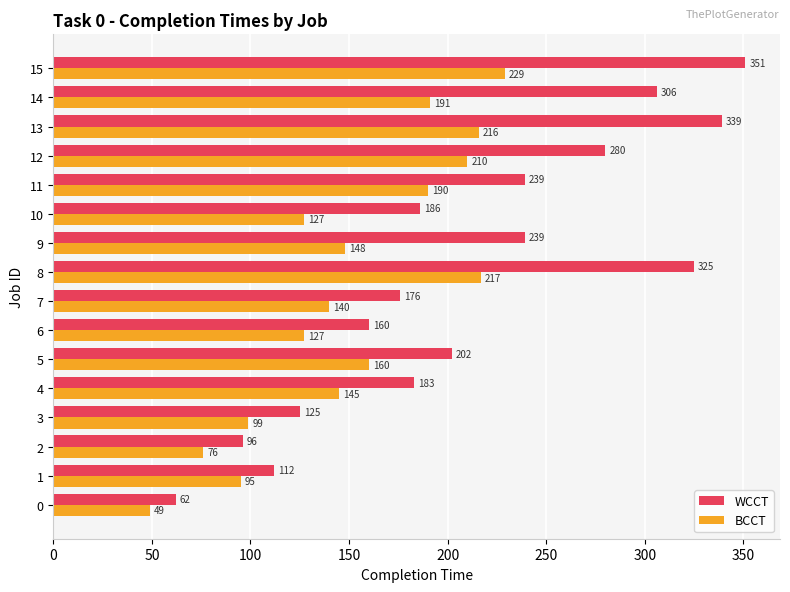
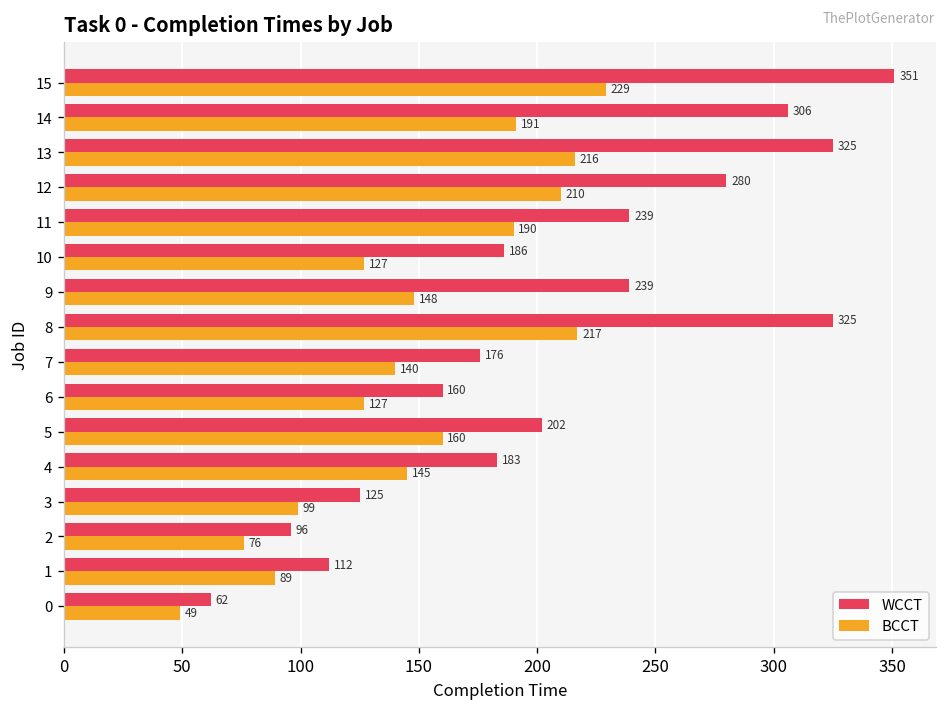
  {
    "WCCT": {
      "15": 351,
      "14": 306,
-     "13": 339,
+     "13": 325,
      "12": 280,
      "11": 239,
      "10": 186,
      "9": 239,
      "8": 325,
      "7": 176,
      "6": 160,
      "5": 202,
      "4": 183,
      "3": 125,
      "2": 96,
      "1": 112,
      "0": 62
    },
    "BCCT": {
      "15": 229,
      "14": 191,
      "13": 216,
      "12": 210,
      "11": 190,
      "10": 127,
      "9": 148,
      "8": 217,
      "7": 140,
      "6": 127,
      "5": 160,
      "4": 145,
      "3": 99,
      "2": 76,
-     "1": 95,
+     "1": 89,
      "0": 49
    }
  }
